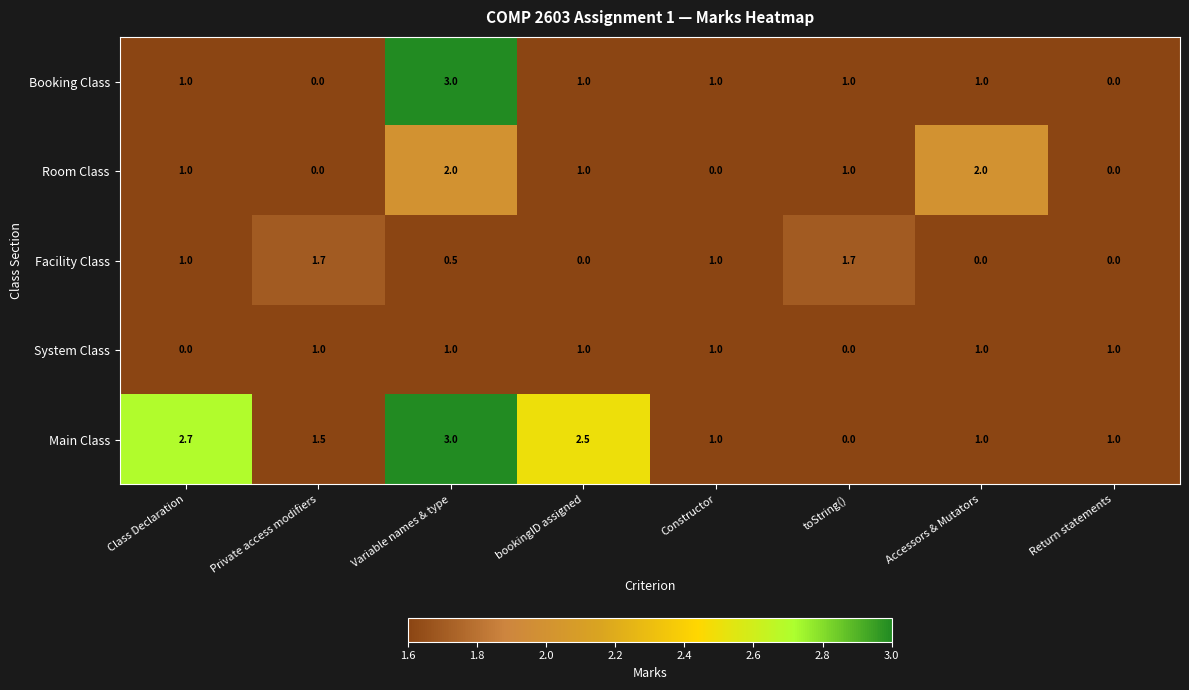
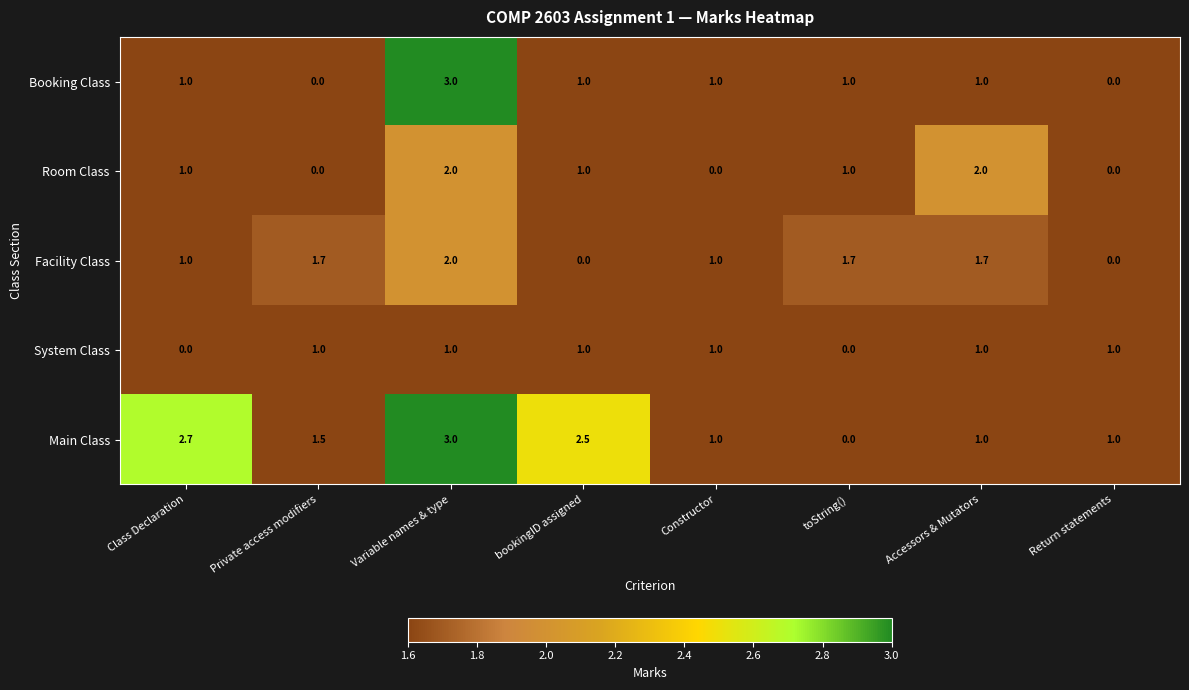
  {
    "Booking Class": {
      "Class Declaration": 1.0,
      "Private access modifiers": 0.0,
      "Variable names & type": 3.0,
      "bookingID assigned": 1.0,
      "Constructor": 1.0,
      "toString()": 1.0,
      "Accessors & Mutators": 1.0,
      "Return statements": 0.0
    },
    "Room Class": {
      "Class Declaration": 1.0,
      "Private access modifiers": 0.0,
      "Variable names & type": 2.0,
      "bookingID assigned": 1.0,
      "Constructor": 0.0,
      "toString()": 1.0,
      "Accessors & Mutators": 2.0,
      "Return statements": 0.0
    },
    "Facility Class": {
      "Class Declaration": 1.0,
      "Private access modifiers": 1.7,
-     "Variable names & type": 0.5,
+     "Variable names & type": 2.0,
      "bookingID assigned": 0.0,
      "Constructor": 1.0,
      "toString()": 1.7,
-     "Accessors & Mutators": 0.0,
+     "Accessors & Mutators": 1.7,
      "Return statements": 0.0
    },
    "System Class": {
      "Class Declaration": 0.0,
      "Private access modifiers": 1.0,
      "Variable names & type": 1.0,
      "bookingID assigned": 1.0,
      "Constructor": 1.0,
      "toString()": 0.0,
      "Accessors & Mutators": 1.0,
      "Return statements": 1.0
    },
    "Main Class": {
      "Class Declaration": 2.7,
      "Private access modifiers": 1.5,
      "Variable names & type": 3.0,
      "bookingID assigned": 2.5,
      "Constructor": 1.0,
      "toString()": 0.0,
      "Accessors & Mutators": 1.0,
      "Return statements": 1.0
    }
  }
